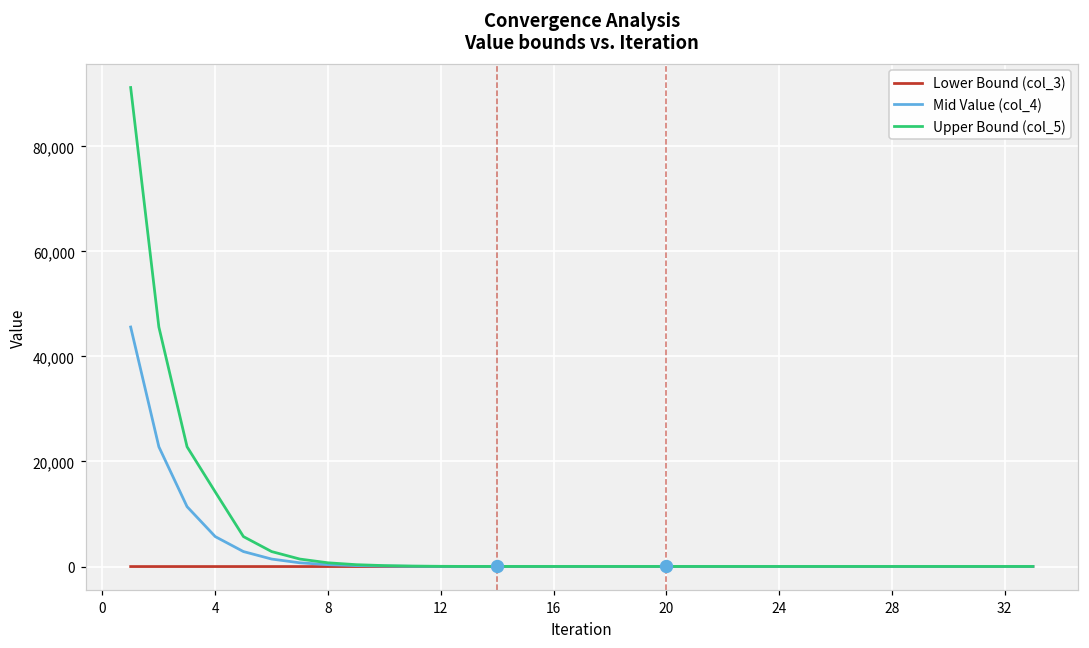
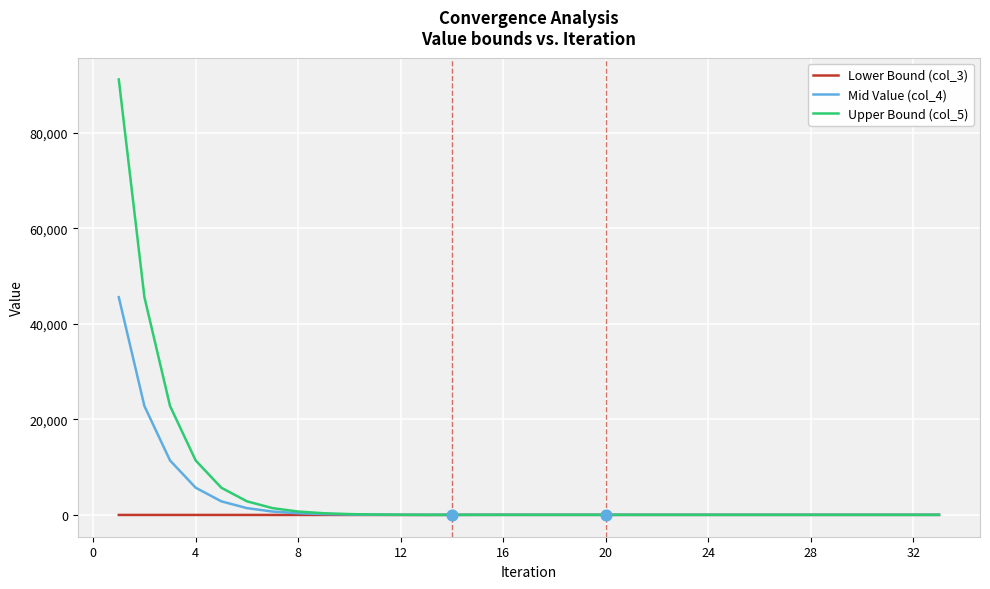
  {
    "Lower Bound (col_3)": {
      "4": "0"
    },
    "Upper Bound (col_5)": {
-     "4": "14,000"
+     "4": "11,000"
    }
  }
